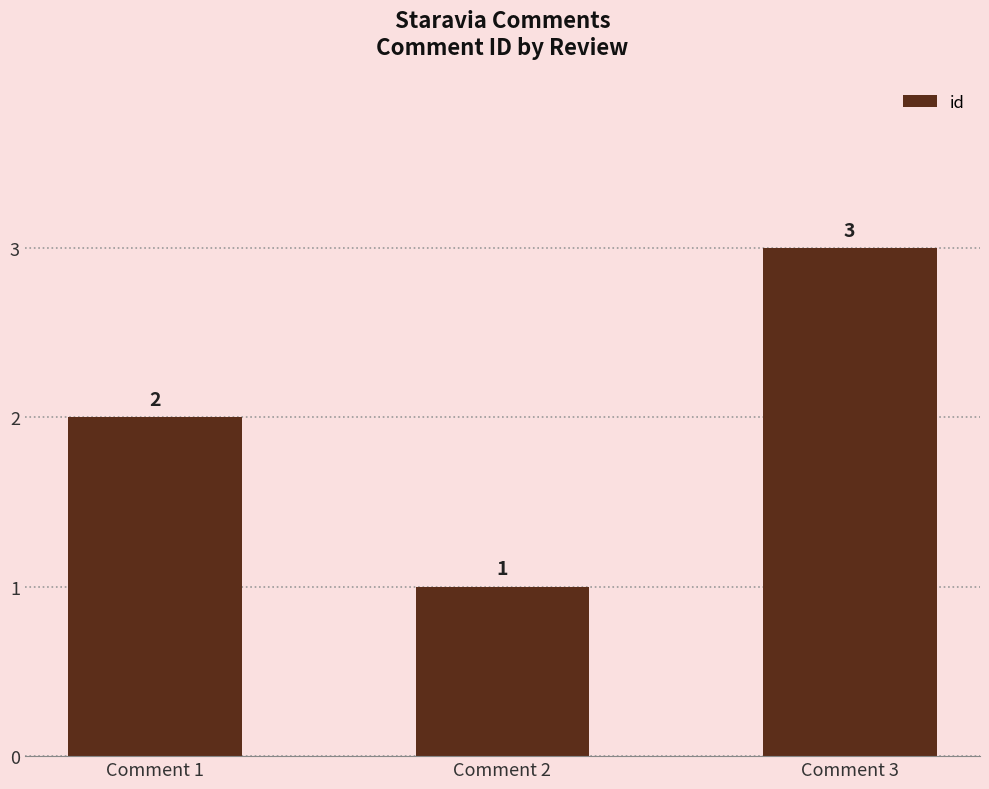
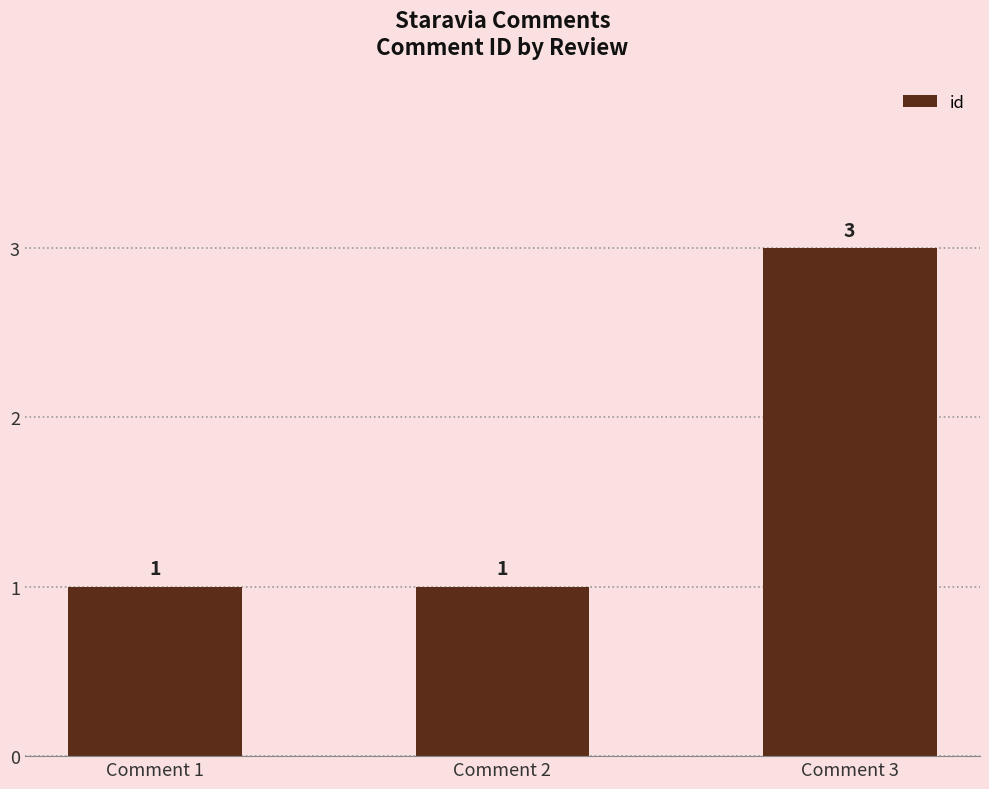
  {
-   "Comment 1": 2,
+   "Comment 1": 1,
    "Comment 2": 1,
    "Comment 3": 3
  }
